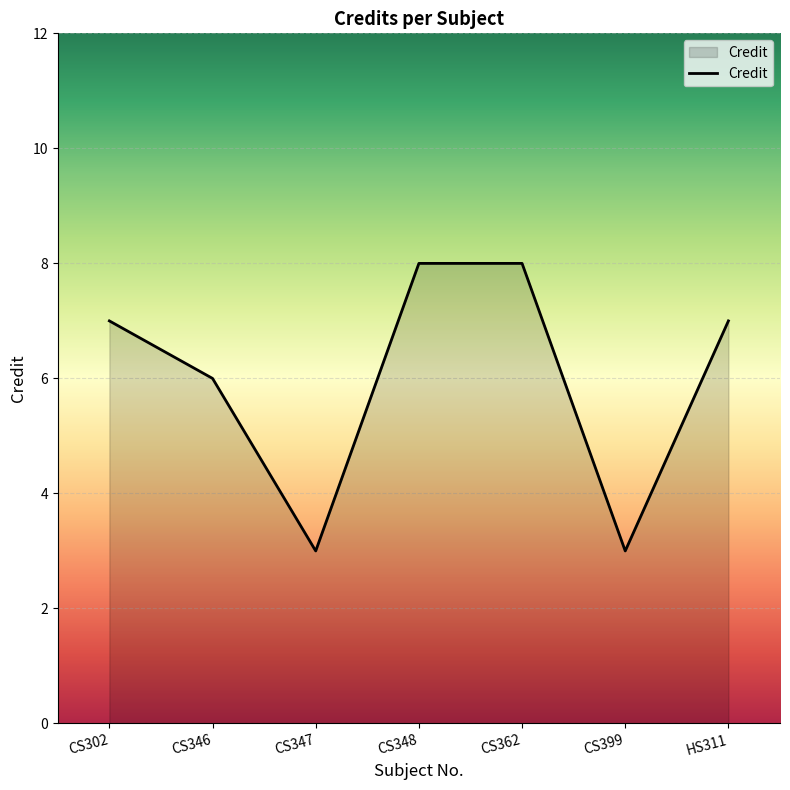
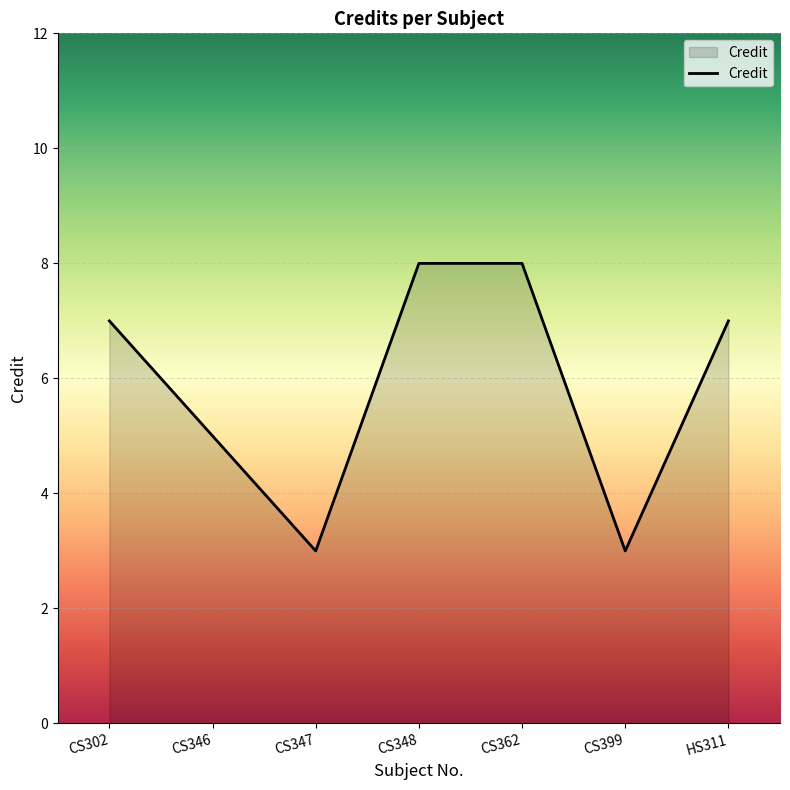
  {
    "CS302": 7,
-   "CS346": 6,
+   "CS346": 5,
    "CS347": 3,
    "CS348": 8,
    "CS362": 8,
    "CS399": 3,
    "HS311": 7
  }
